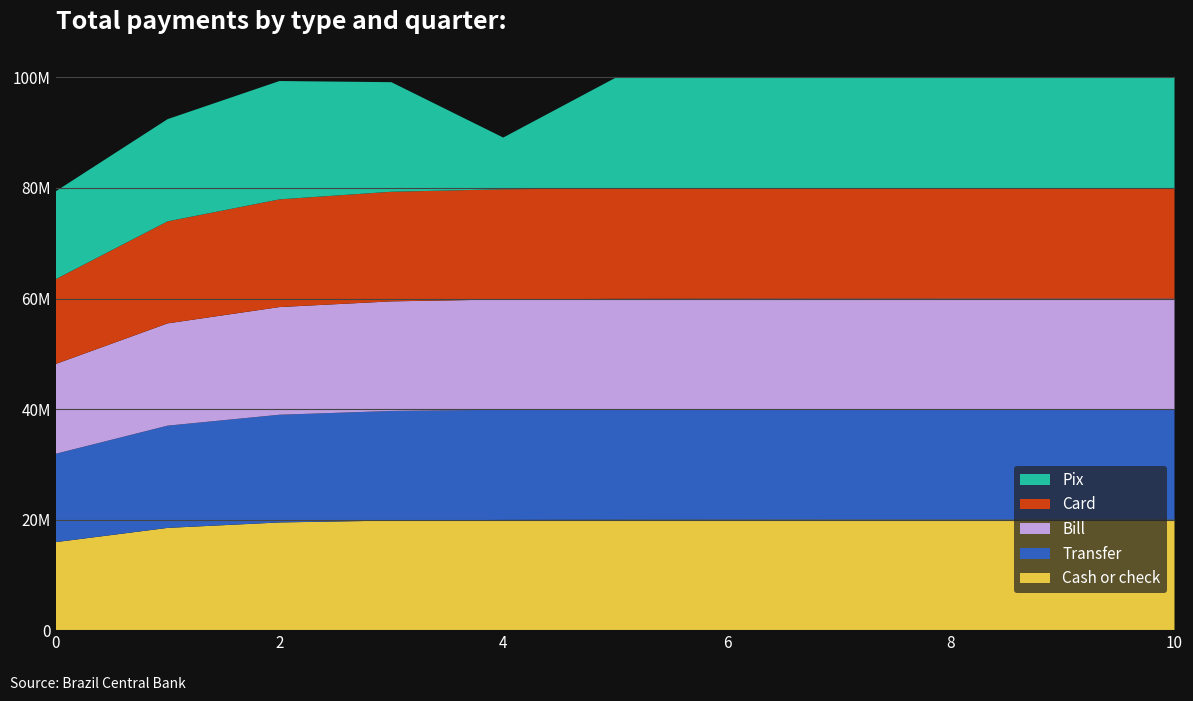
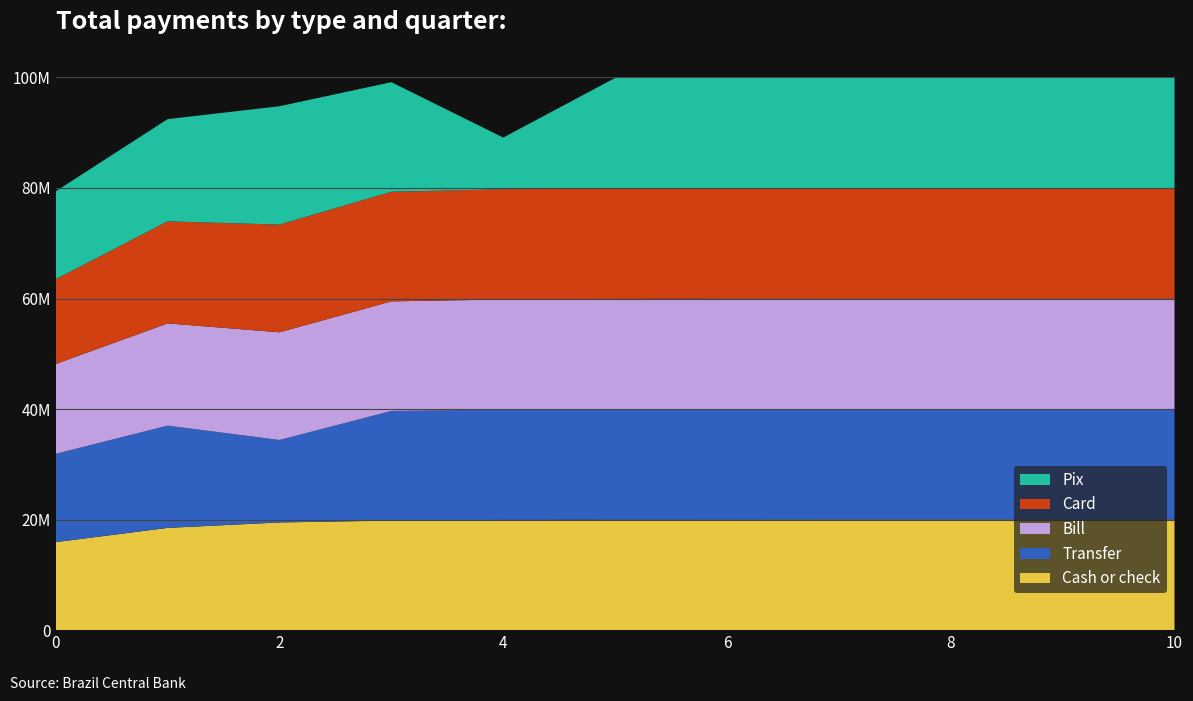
  {
    "Transfer": {
-     "2": 19000000
+     "2": 15000000
    },
    "Pix": {
      "0": 16000000,
      "2": 21000000,
      "4": 9000000,
      "6": 20000000,
      "8": 20000000,
      "10": 20000000
    }
  }
